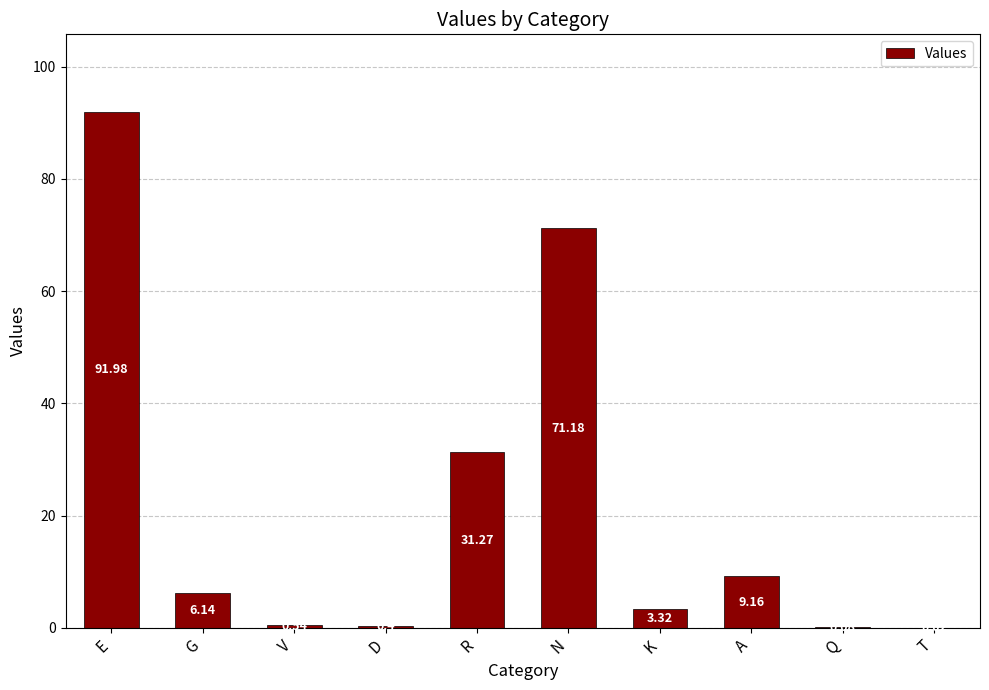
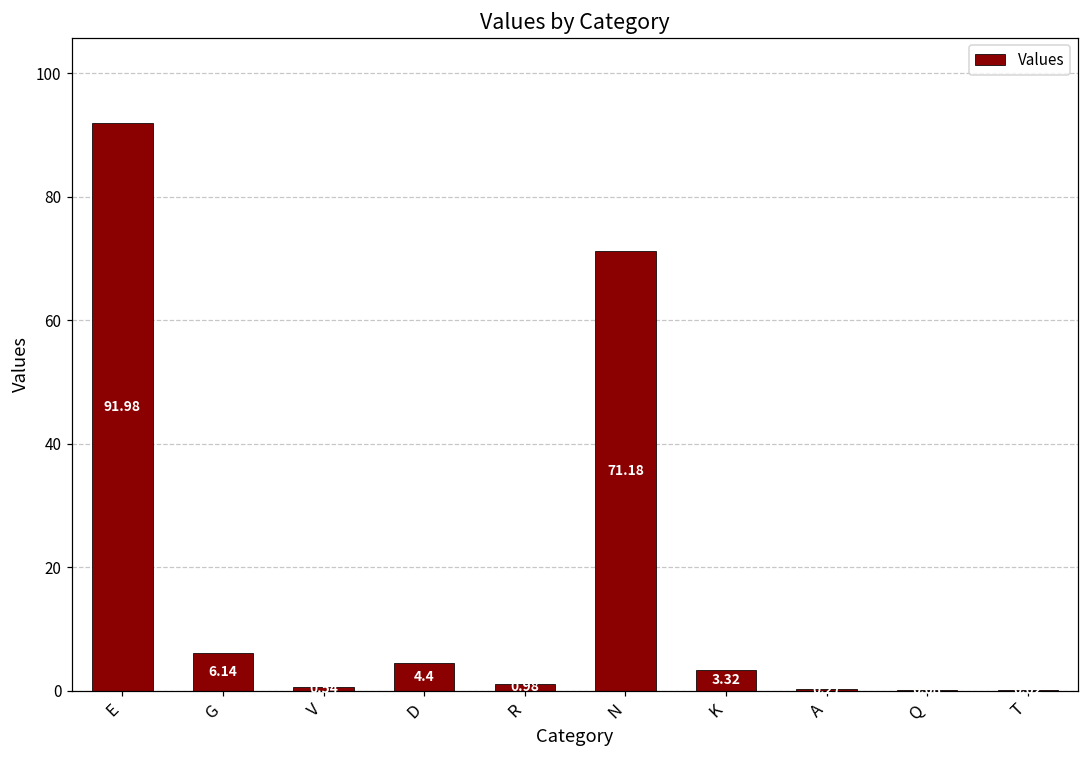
  {
    "V": 1,
-   "D": 0,
-   "R": 31,
-   "A": 9
+   "D": 4,
+   "R": 1,
+   "A": 0
  }
